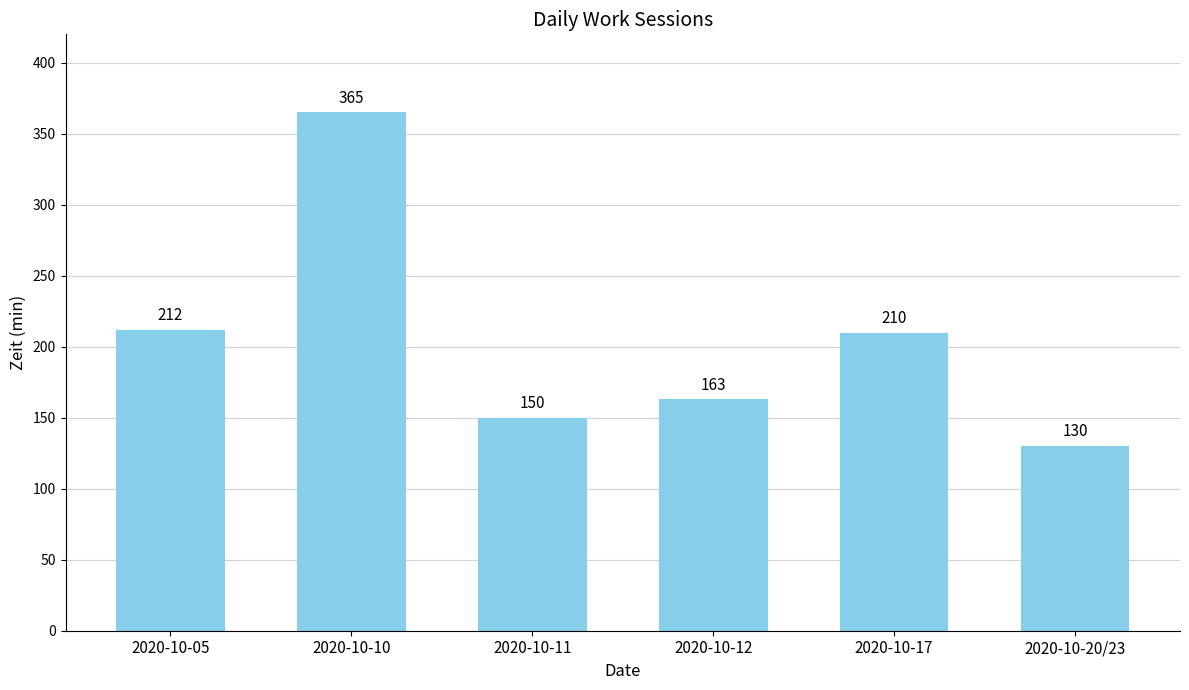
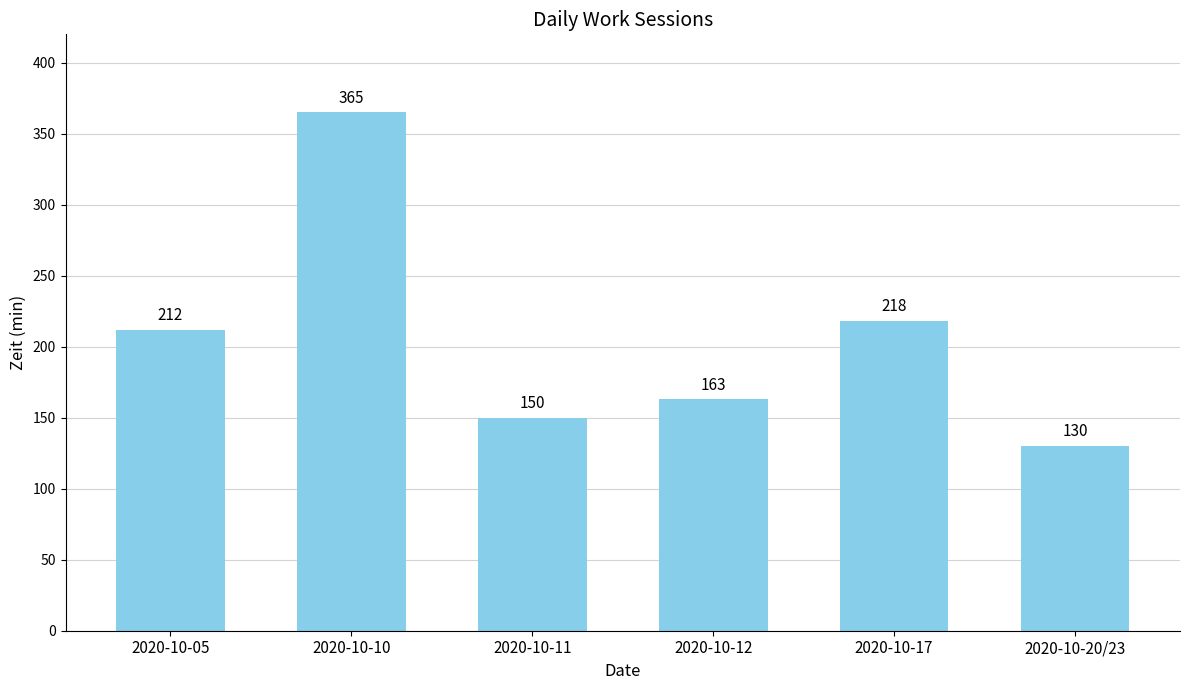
  {
    "2020-10-05": 212,
    "2020-10-10": 365,
    "2020-10-11": 150,
    "2020-10-12": 163,
-   "2020-10-17": 210,
+   "2020-10-17": 218,
    "2020-10-20/23": 130
  }
